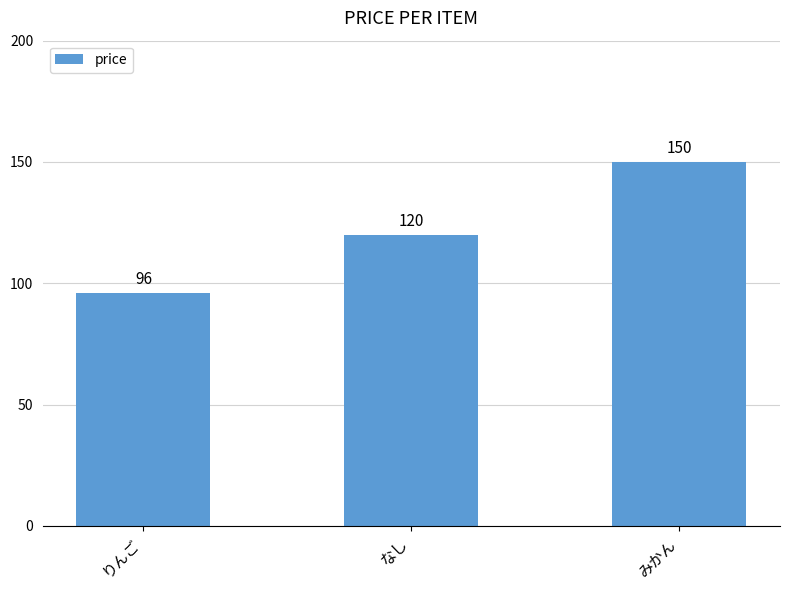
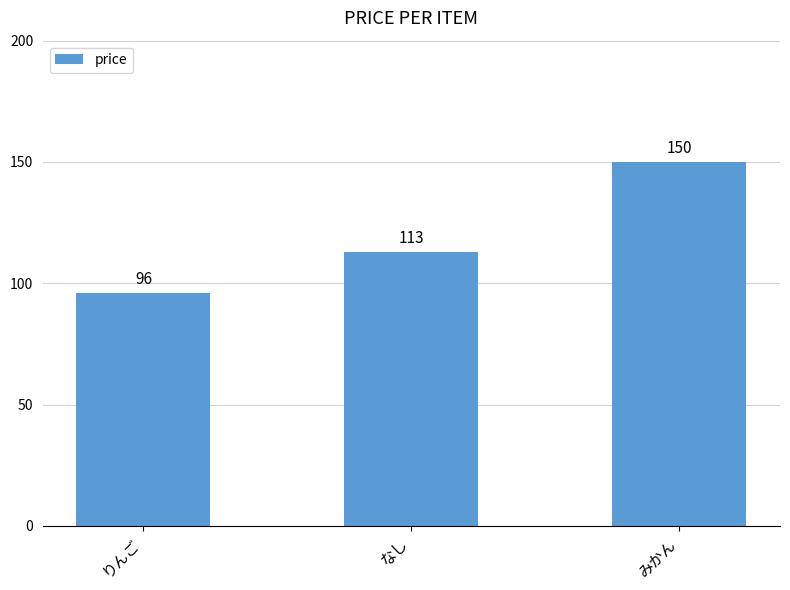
  {
    "りんご": 96,
-   "なし": 120,
+   "なし": 113,
    "みかん": 150
  }
